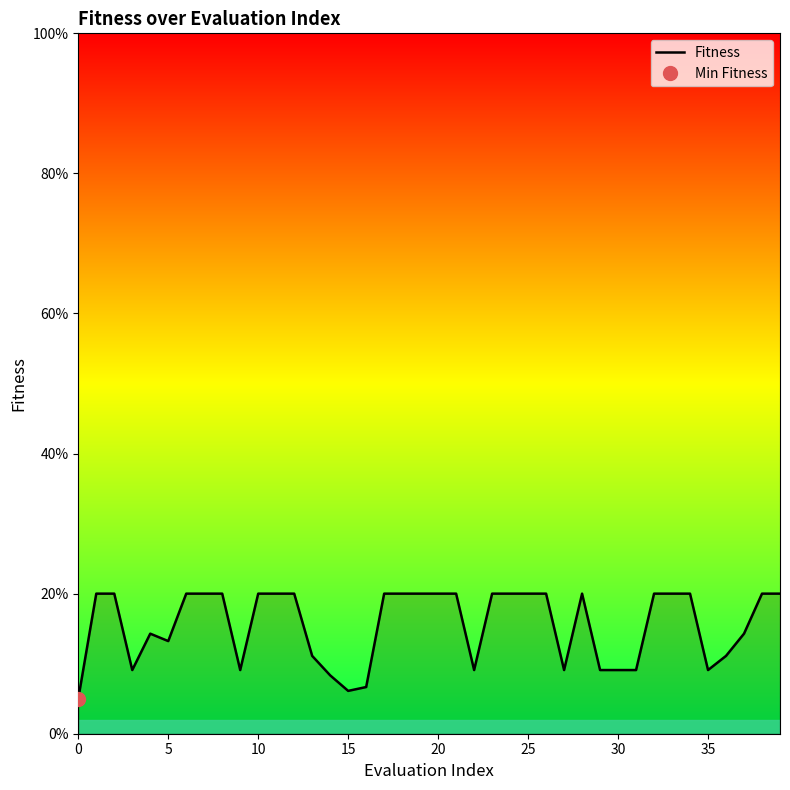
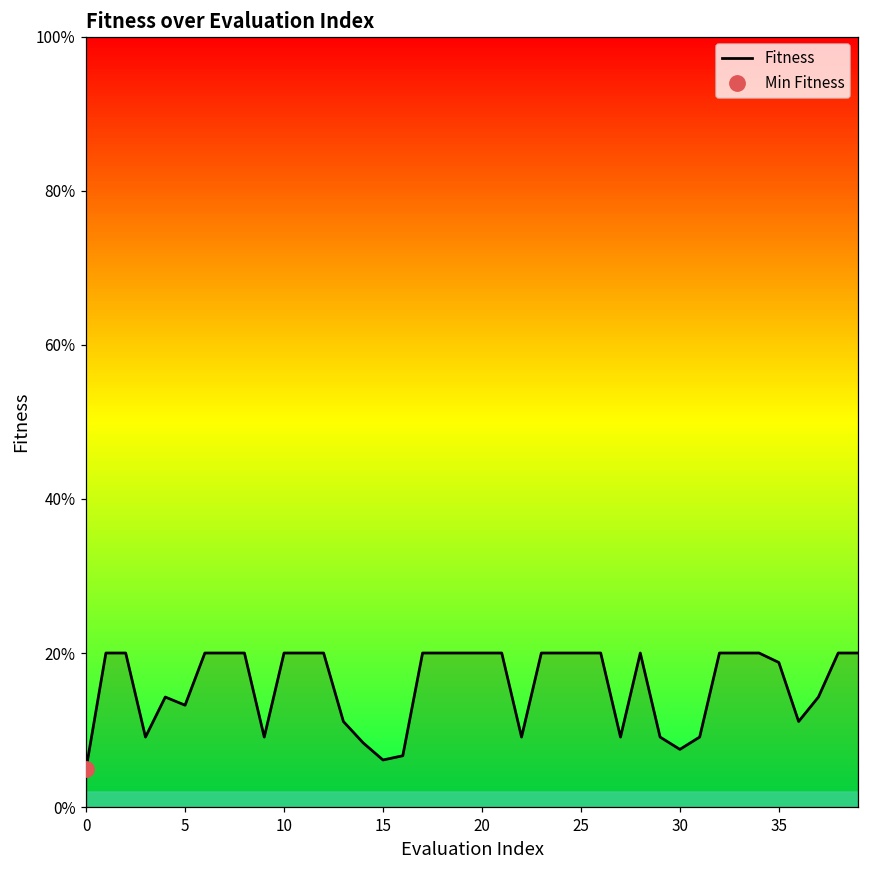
  {
    "Fitness": {
      "5": "13%",
      "10": "20%",
      "15": "6%",
      "20": "20%",
      "25": "20%",
-     "30": "9%",
-     "35": "9%"
+     "30": "7%",
+     "35": "19%"
    }
  }
